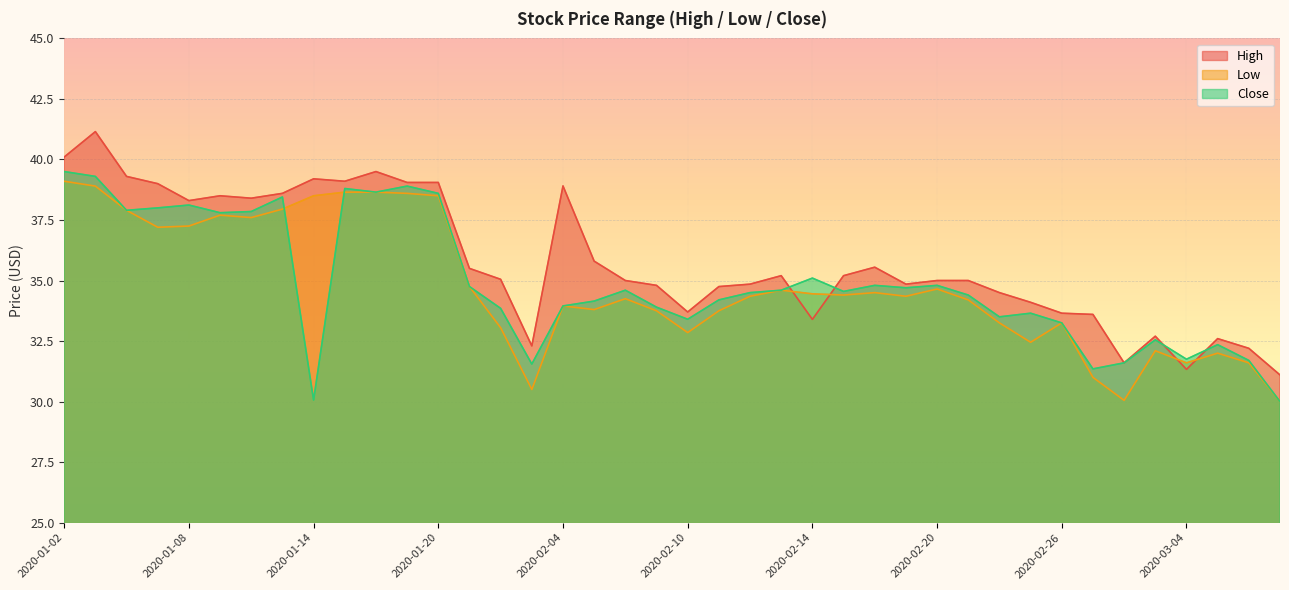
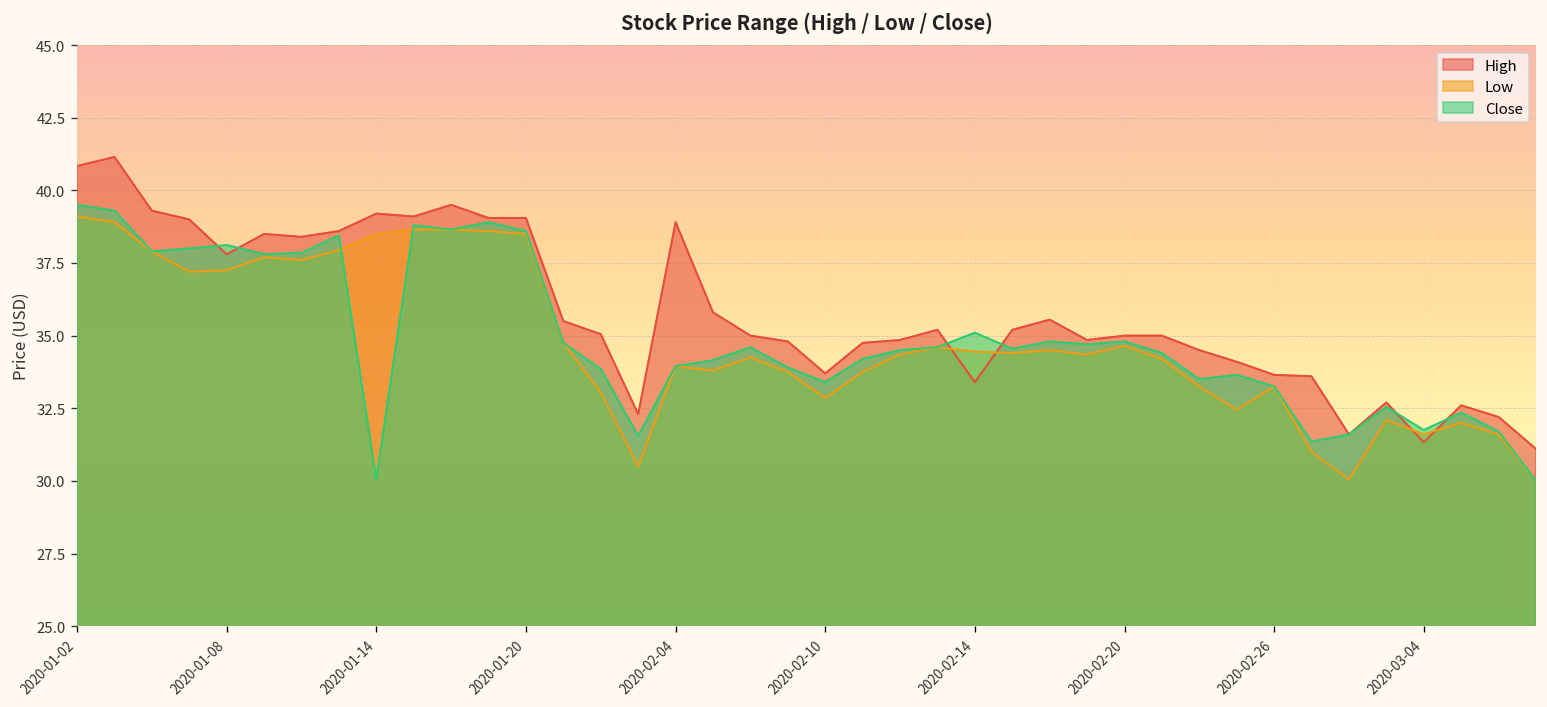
  {
    "High": {
-     "2020-01-02": 40.1,
-     "2020-01-08": 38.3,
+     "2020-01-02": 40.8,
+     "2020-01-08": 37.8,
      "2020-01-14": 39.2,
      "2020-01-20": 39.0,
      "2020-02-04": 38.9,
      "2020-02-10": 33.7,
      "2020-02-14": 33.4,
      "2020-02-20": 35.0,
      "2020-02-26": 33.7,
      "2020-03-04": 31.3
    },
    "Low": {
      "2020-01-02": 39.1,
      "2020-01-08": 37.3,
      "2020-01-14": 38.5,
      "2020-02-10": 32.8,
      "2020-02-14": 34.5,
      "2020-02-20": 34.7,
      "2020-03-04": 31.6
    },
    "Close": {
      "2020-01-02": 39.5,
      "2020-01-08": 38.1,
      "2020-01-14": 30.1,
      "2020-02-10": 33.4,
      "2020-02-14": 35.1,
      "2020-02-20": 34.8,
      "2020-03-04": 31.8
    }
  }
